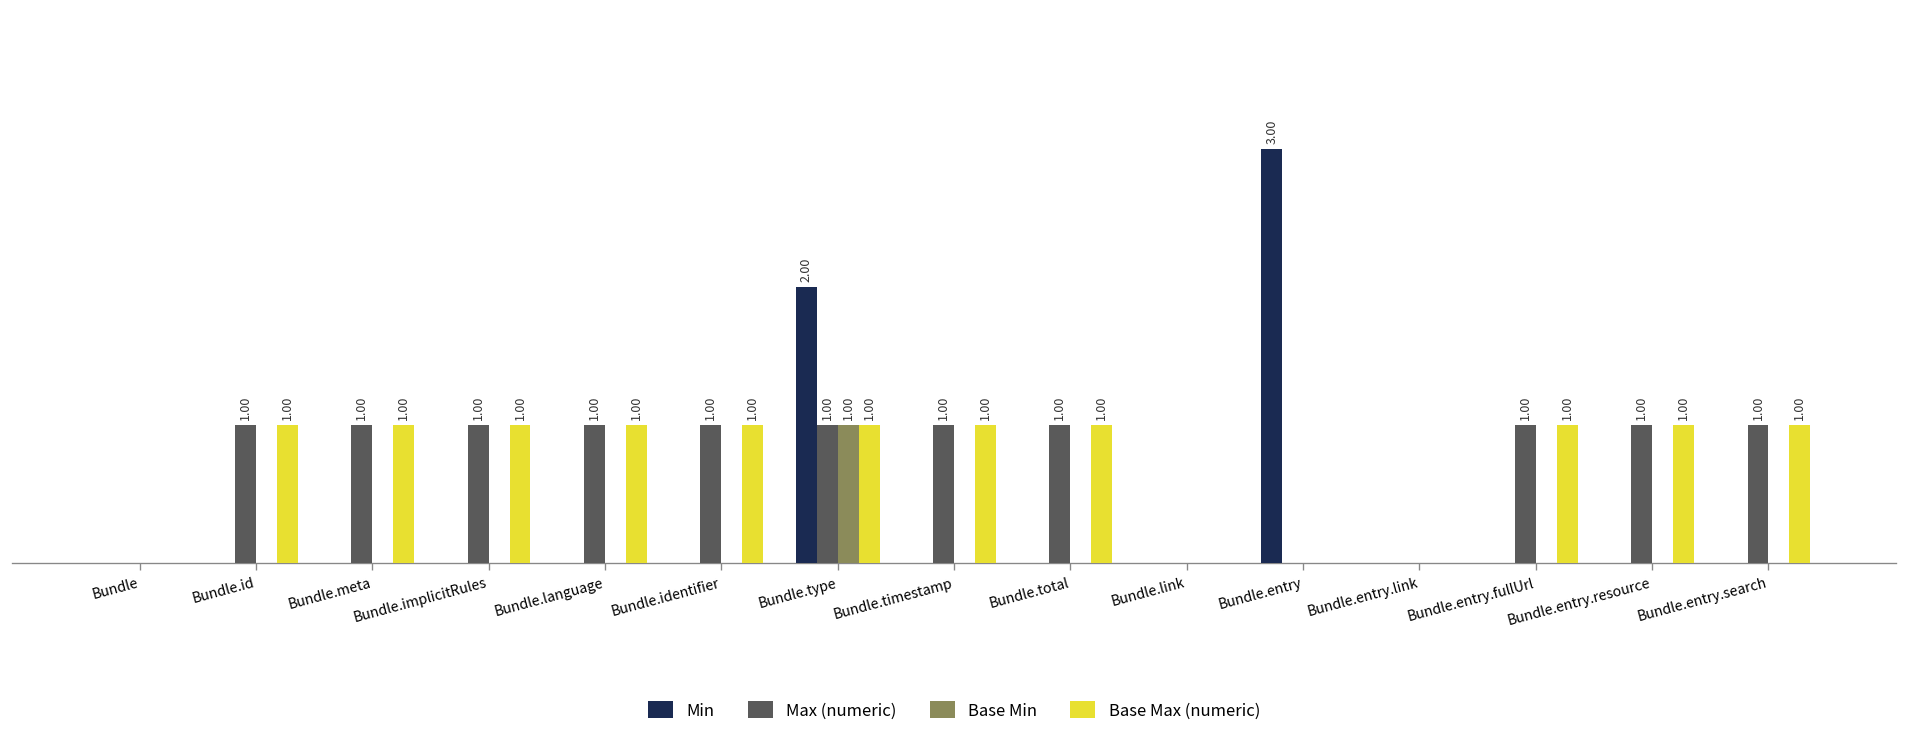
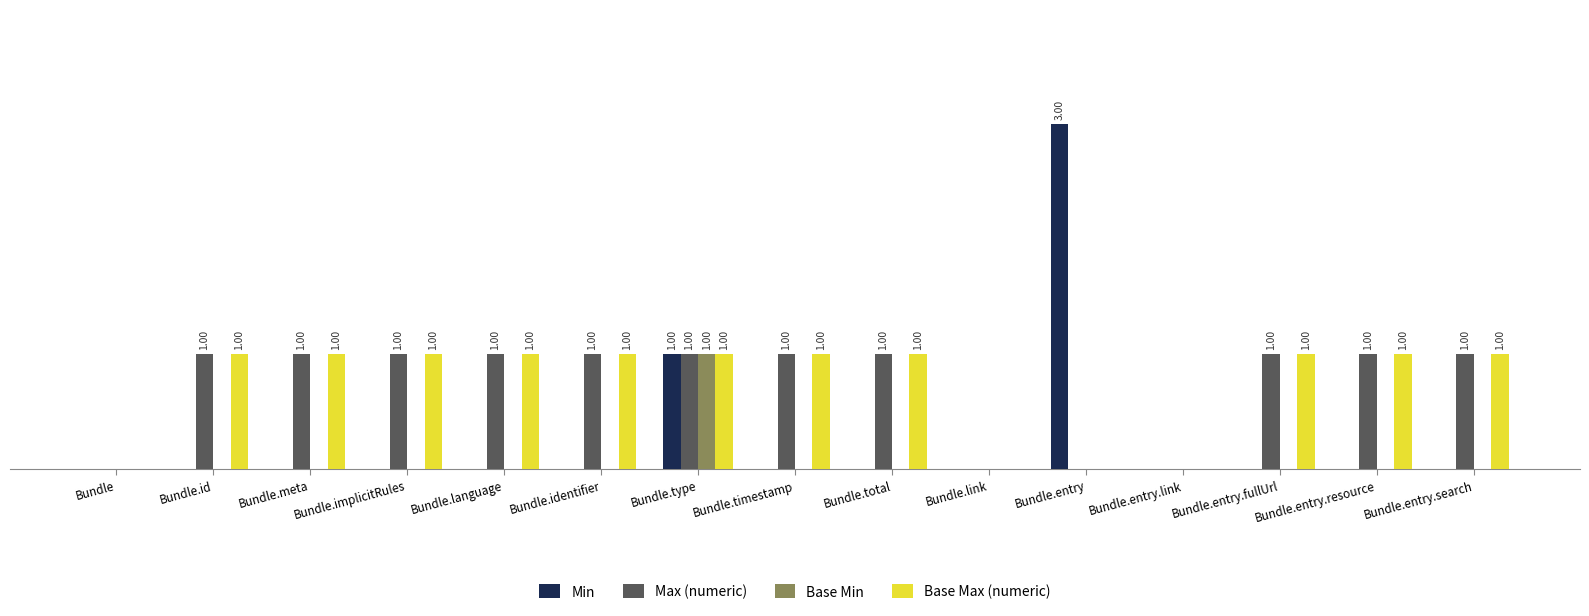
  {
    "Min": {
-     "Bundle.type": 2.00,
+     "Bundle.type": 1.00,
      "Bundle.entry": 3.00
    },
    "Max (numeric)": {
      "Bundle.id": 1.00,
      "Bundle.meta": 1.00,
      "Bundle.implicitRules": 1.00,
      "Bundle.language": 1.00,
      "Bundle.identifier": 1.00,
      "Bundle.type": 1.00,
      "Bundle.timestamp": 1.00,
      "Bundle.total": 1.00,
      "Bundle.entry.fullUrl": 1.00,
      "Bundle.entry.resource": 1.00,
      "Bundle.entry.search": 1.00
    },
    "Base Min": {
      "Bundle.type": 1.00
    },
    "Base Max (numeric)": {
      "Bundle.id": 1.00,
      "Bundle.meta": 1.00,
      "Bundle.implicitRules": 1.00,
      "Bundle.language": 1.00,
      "Bundle.identifier": 1.00,
      "Bundle.type": 1.00,
      "Bundle.timestamp": 1.00,
      "Bundle.total": 1.00,
      "Bundle.entry.fullUrl": 1.00,
      "Bundle.entry.resource": 1.00,
      "Bundle.entry.search": 1.00
    }
  }
